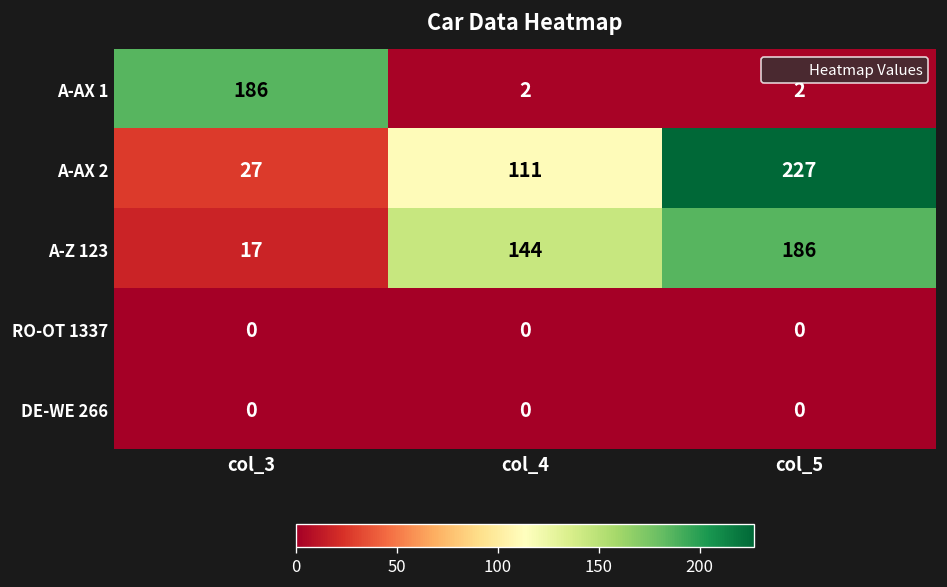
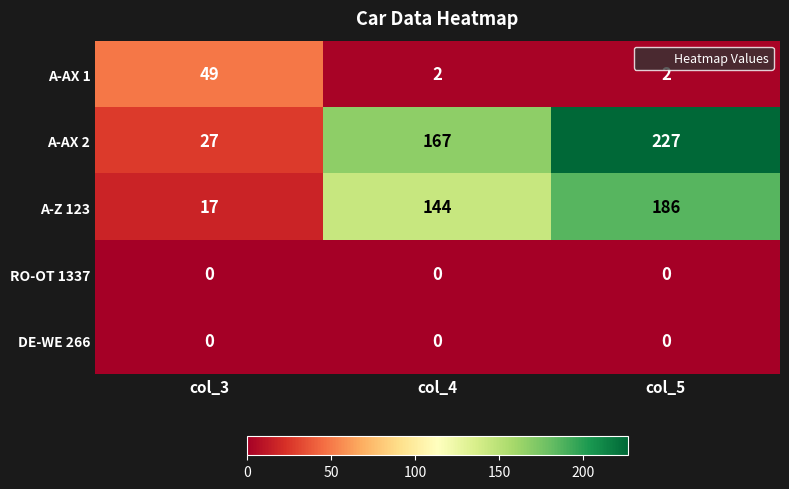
  {
    "A-AX 1": {
-     "col_3": 186,
+     "col_3": 49,
      "col_4": 2
    },
    "A-AX 2": {
      "col_3": 27,
-     "col_4": 111,
+     "col_4": 167,
      "col_5": 227
    },
    "A-Z 123": {
      "col_3": 17,
      "col_4": 144,
      "col_5": 186
    },
    "RO-OT 1337": {
      "col_3": 0,
      "col_4": 0,
      "col_5": 0
    },
    "DE-WE 266": {
      "col_3": 0,
      "col_4": 0,
      "col_5": 0
    }
  }
